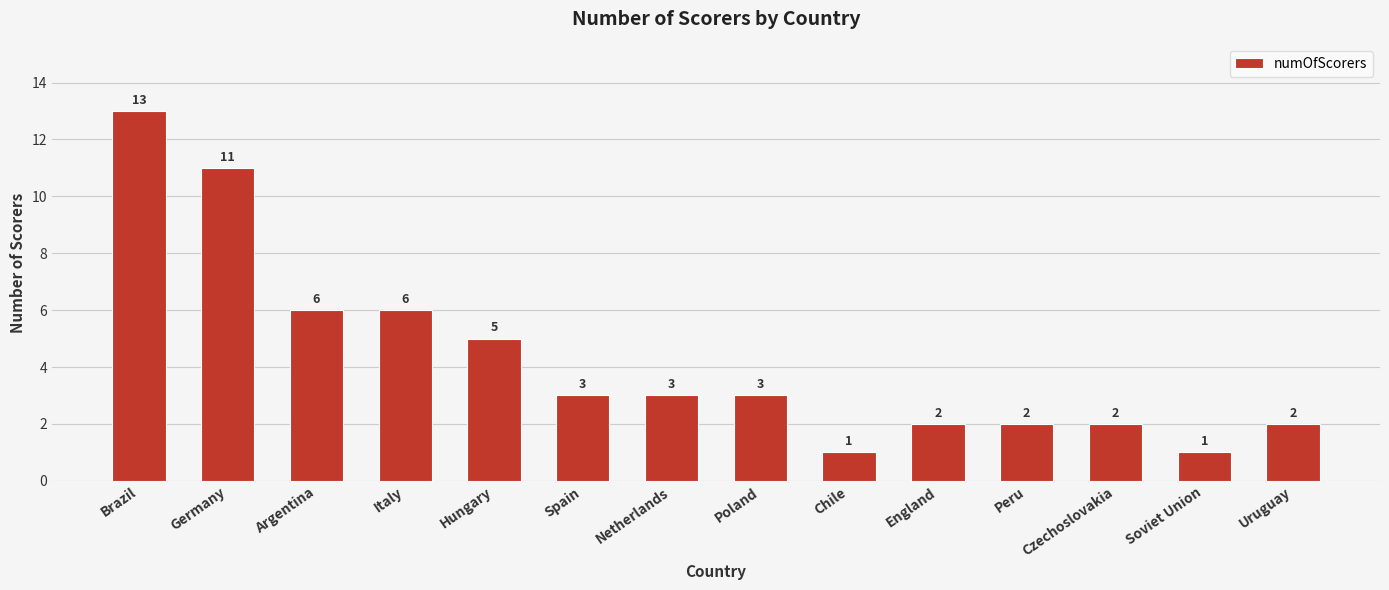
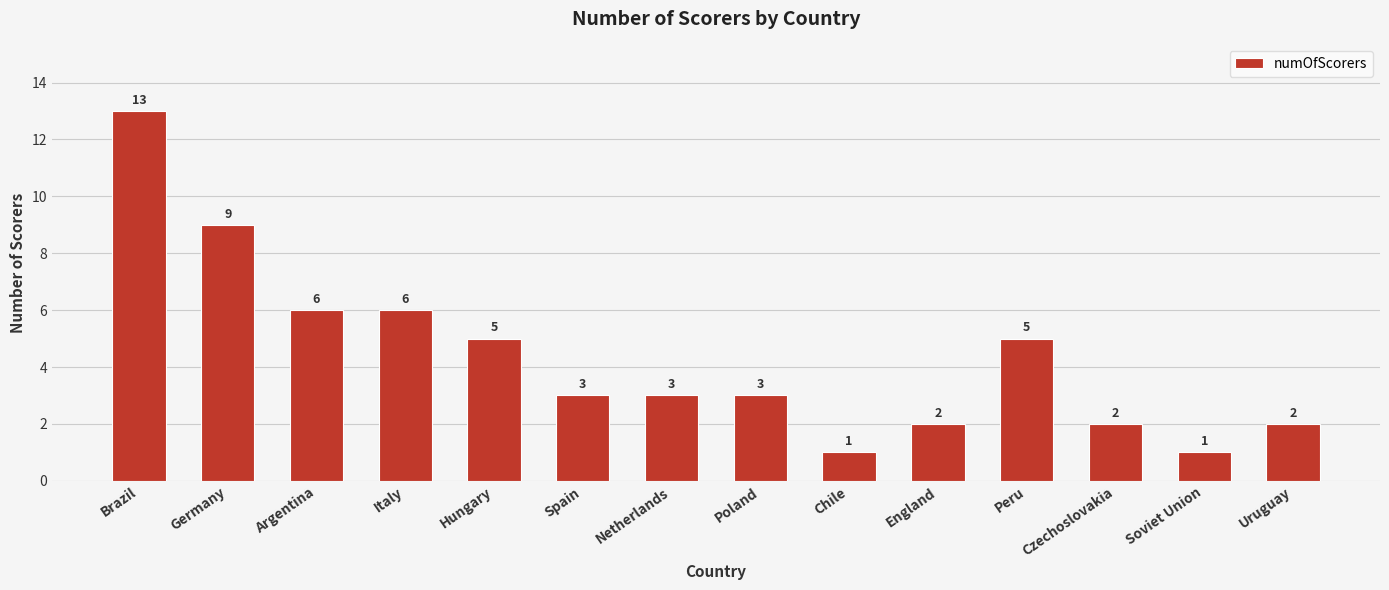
  {
    "Brazil": 13,
-   "Germany": 11,
+   "Germany": 9,
    "Argentina": 6,
    "Italy": 6,
    "Hungary": 5,
    "Spain": 3,
    "Netherlands": 3,
    "Poland": 3,
    "Chile": 1,
    "England": 2,
-   "Peru": 2,
+   "Peru": 5,
    "Czechoslovakia": 2,
    "Soviet Union": 1,
    "Uruguay": 2
  }
